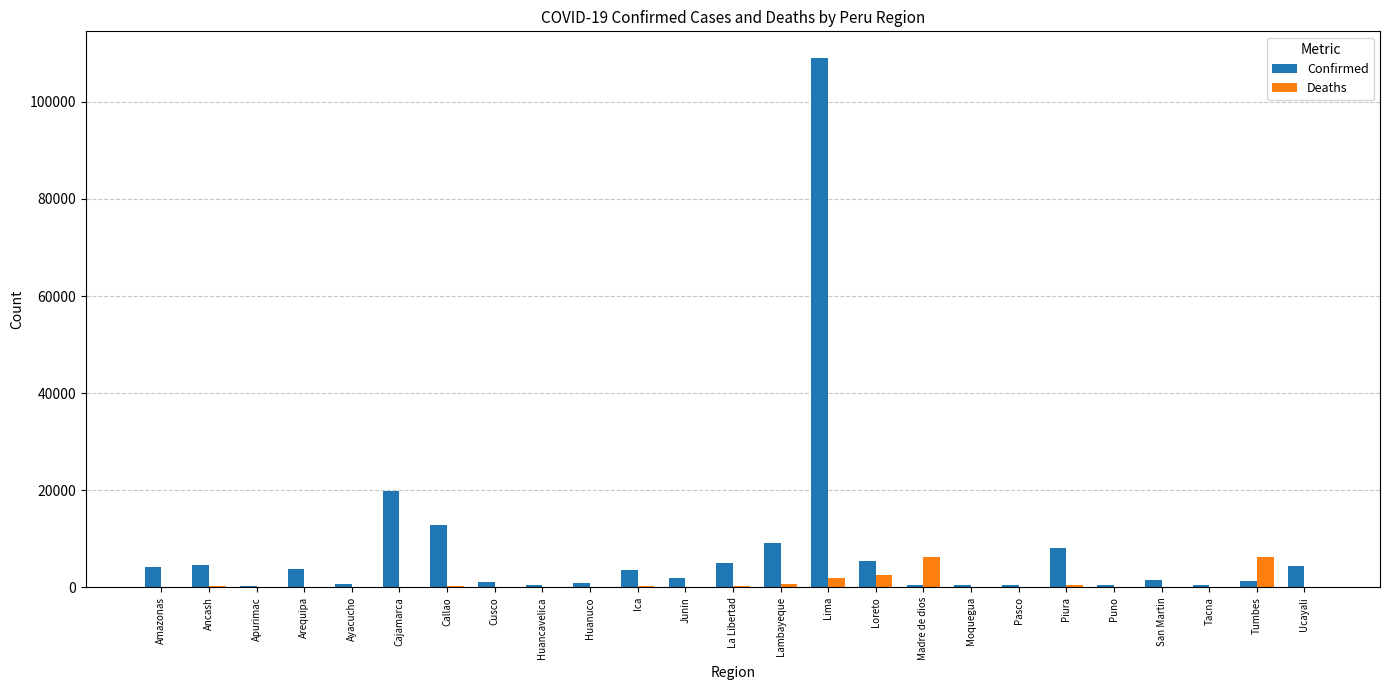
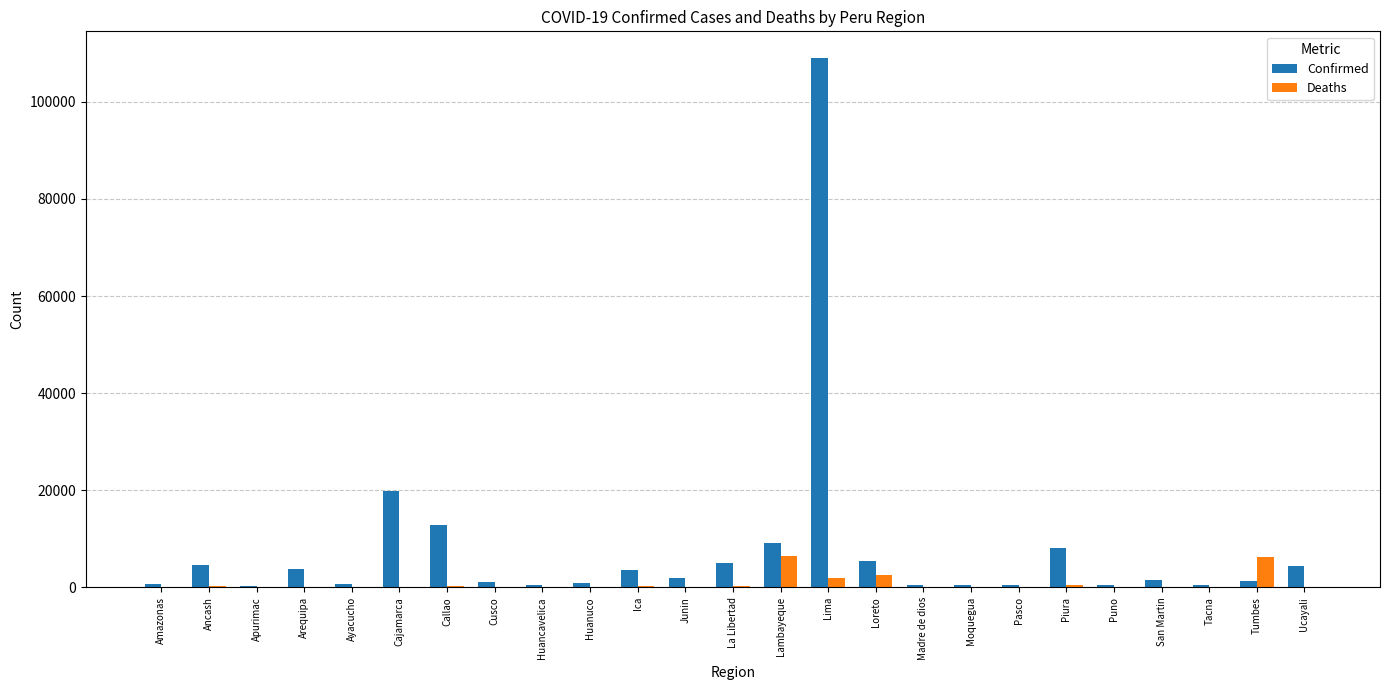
  {
    "Confirmed": {
-     "Amazonas": 4000,
+     "Amazonas": 1000,
      "Ancash": 5000,
      "Arequipa": 4000,
      "Ayacucho": 1000,
      "Cajamarca": 20000,
      "Callao": 13000,
      "Cusco": 1000,
      "Huanuco": 1000,
      "Ica": 4000,
      "Junin": 2000,
      "La Libertad": 5000,
      "Lambayeque": 9000,
      "Lima": 109000,
      "Loreto": 5000,
      "Madre de dios": 1000,
      "Piura": 8000,
      "San Martin": 1000,
      "Tumbes": 1000,
      "Ucayali": 4000
    },
    "Deaths": {
-     "Lambayeque": 1000,
+     "Lambayeque": 6000,
      "Lima": 2000,
      "Loreto": 3000,
-     "Madre de dios": 6000,
+     "Madre de dios": 0,
      "Piura": 1000,
      "Tumbes": 6000
    }
  }
